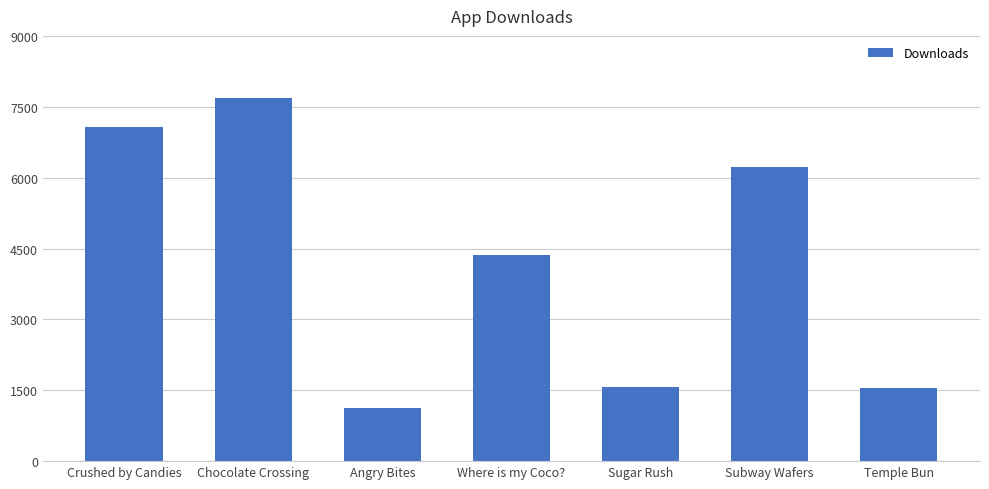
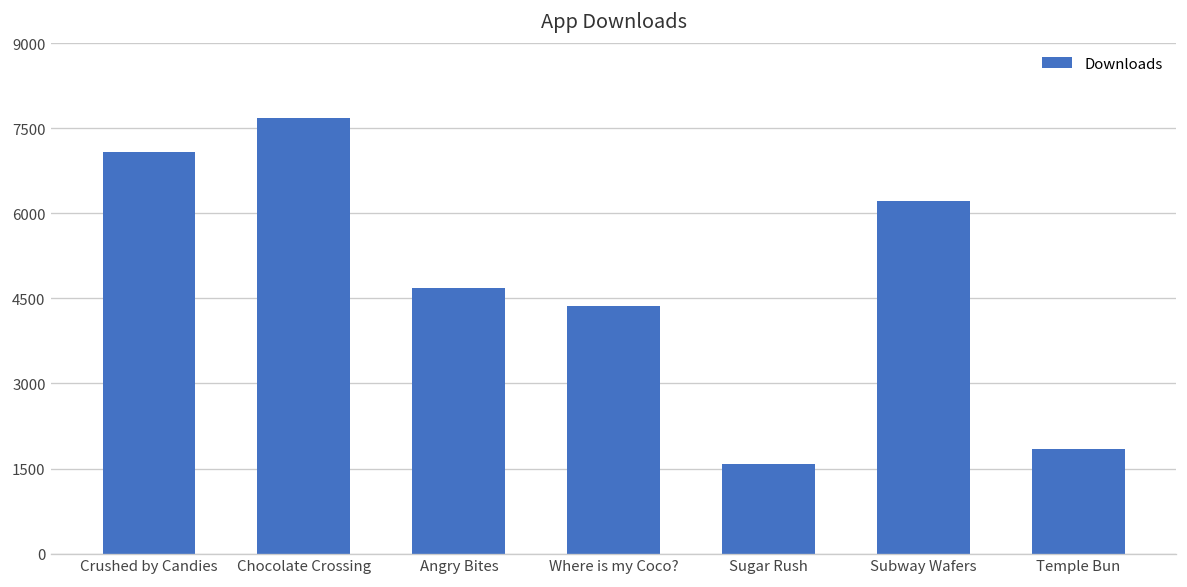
  {
    "Crushed by Candies": 7100,
    "Chocolate Crossing": 7700,
-   "Angry Bites": 1100,
+   "Angry Bites": 4700,
    "Where is my Coco?": 4400,
    "Sugar Rush": 1600,
    "Subway Wafers": 6200,
-   "Temple Bun": 1500
+   "Temple Bun": 1800
  }
